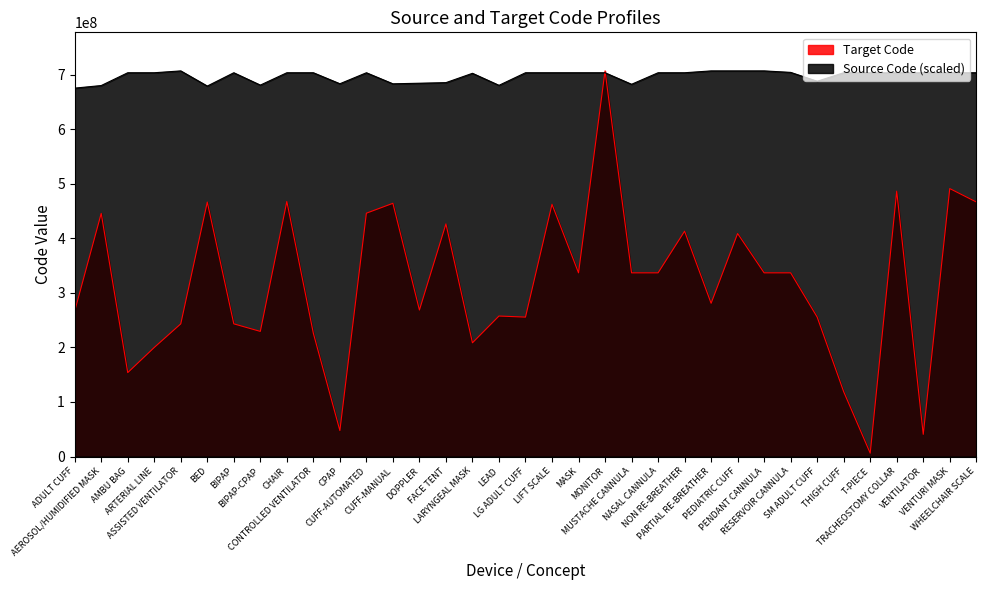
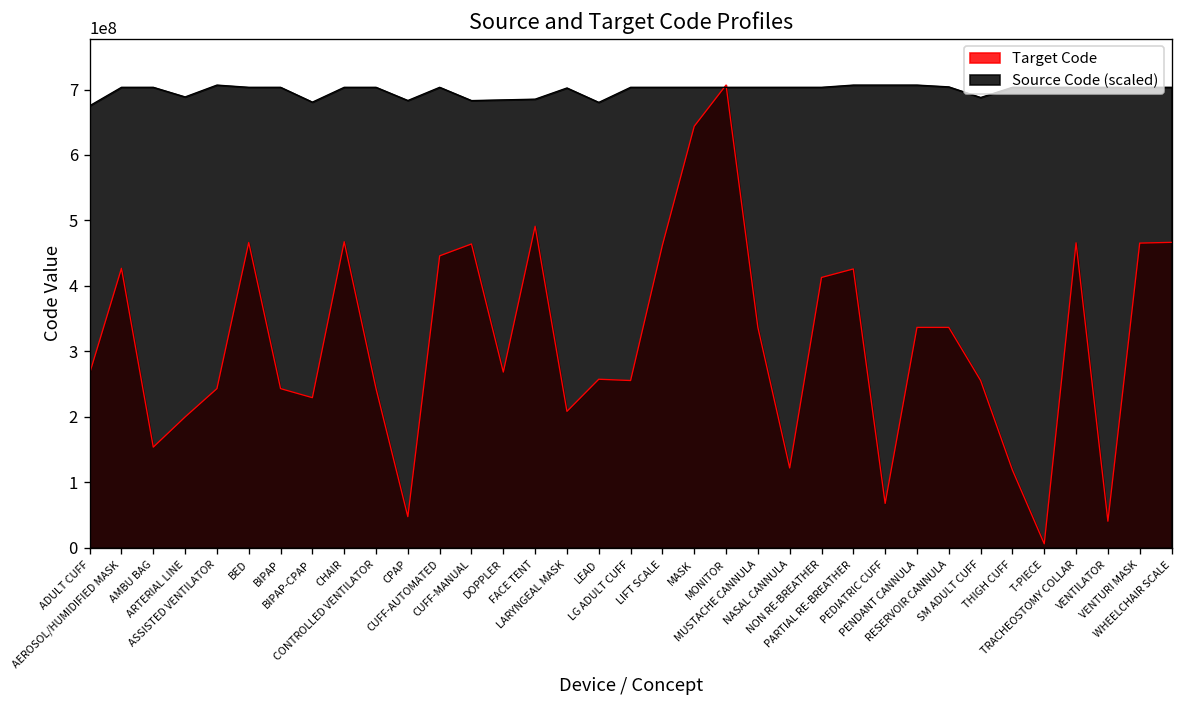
  {
    "Target Code": {
      "ADULT CUFF": 270000000,
-     "AEROSOL/HUMIDIFIED MASK": 450000000,
+     "AEROSOL/HUMIDIFIED MASK": 430000000,
      "AMBU BAG": 150000000,
      "ARTERIAL LINE": 200000000,
      "ASSISTED VENTILATOR": 240000000,
      "BED": 470000000,
      "BIPAP": 240000000,
      "BIPAP-CPAP": 230000000,
      "CHAIR": 470000000,
-     "CONTROLLED VENTILATOR": 230000000,
+     "CONTROLLED VENTILATOR": 240000000,
      "CPAP": 50000000,
      "CUFF-AUTOMATED": 450000000,
      "CUFF-MANUAL": 460000000,
      "DOPPLER": 270000000,
-     "FACE TENT": 430000000,
+     "FACE TENT": 490000000,
      "LARYNGEAL MASK": 210000000,
      "LEAD": 260000000,
      "LG ADULT CUFF": 260000000,
      "LIFT SCALE": 460000000,
-     "MASK": 340000000,
+     "MASK": 640000000,
      "MUSTACHE CANNULA": 340000000,
-     "NASAL CANNULA": 340000000,
+     "NASAL CANNULA": 120000000,
      "NON RE-BREATHER": 410000000,
-     "PARTIAL RE-BREATHER": 280000000,
-     "PEDIATRIC CUFF": 410000000,
+     "PARTIAL RE-BREATHER": 430000000,
+     "PEDIATRIC CUFF": 70000000,
      "PENDANT CANNULA": 340000000,
      "RESERVOIR CANNULA": 340000000,
      "SM ADULT CUFF": 260000000,
      "THIGH CUFF": 120000000,
      "T-PIECE": 10000000,
-     "TRACHEOSTOMY COLLAR": 490000000,
+     "TRACHEOSTOMY COLLAR": 470000000,
      "VENTILATOR": 40000000,
-     "VENTURI MASK": 490000000,
+     "VENTURI MASK": 470000000,
      "WHEELCHAIR SCALE": 470000000
    },
    "Source Code (scaled)": {
      "ADULT CUFF": 680000000,
-     "AEROSOL/HUMIDIFIED MASK": 680000000,
+     "AEROSOL/HUMIDIFIED MASK": 700000000,
      "AMBU BAG": 700000000,
-     "ARTERIAL LINE": 700000000,
+     "ARTERIAL LINE": 690000000,
      "ASSISTED VENTILATOR": 710000000,
-     "BED": 680000000,
+     "BED": 700000000,
      "BIPAP": 700000000,
      "BIPAP-CPAP": 680000000,
      "CHAIR": 700000000,
      "CONTROLLED VENTILATOR": 700000000,
      "CPAP": 680000000,
      "CUFF-AUTOMATED": 700000000,
      "CUFF-MANUAL": 680000000,
      "DOPPLER": 680000000,
      "FACE TENT": 690000000,
      "LARYNGEAL MASK": 700000000,
      "LEAD": 680000000,
      "LG ADULT CUFF": 700000000,
      "LIFT SCALE": 700000000,
      "MASK": 700000000,
-     "MUSTACHE CANNULA": 680000000,
+     "MUSTACHE CANNULA": 700000000,
      "NASAL CANNULA": 700000000,
      "NON RE-BREATHER": 700000000,
      "PARTIAL RE-BREATHER": 710000000,
      "PEDIATRIC CUFF": 710000000,
      "PENDANT CANNULA": 710000000,
      "RESERVOIR CANNULA": 700000000,
      "SM ADULT CUFF": 690000000,
      "WHEELCHAIR SCALE": 700000000
    }
  }
